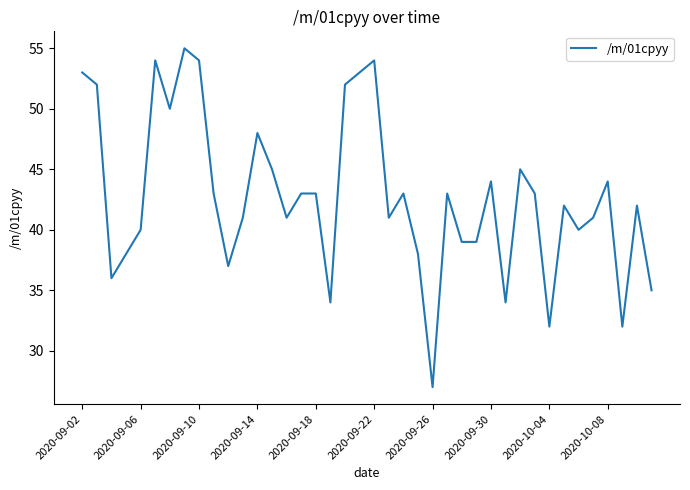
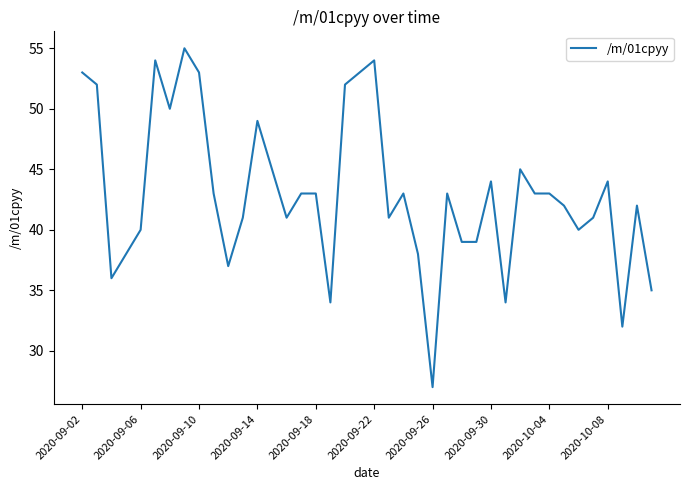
  {
    "2020-09-02": 53,
    "2020-09-06": 40,
-   "2020-09-10": 54,
-   "2020-09-14": 48,
+   "2020-09-10": 53,
+   "2020-09-14": 49,
    "2020-09-18": 43,
    "2020-09-22": 54,
    "2020-09-26": 27,
    "2020-09-30": 44,
-   "2020-10-04": 32,
+   "2020-10-04": 43,
    "2020-10-08": 44
  }
